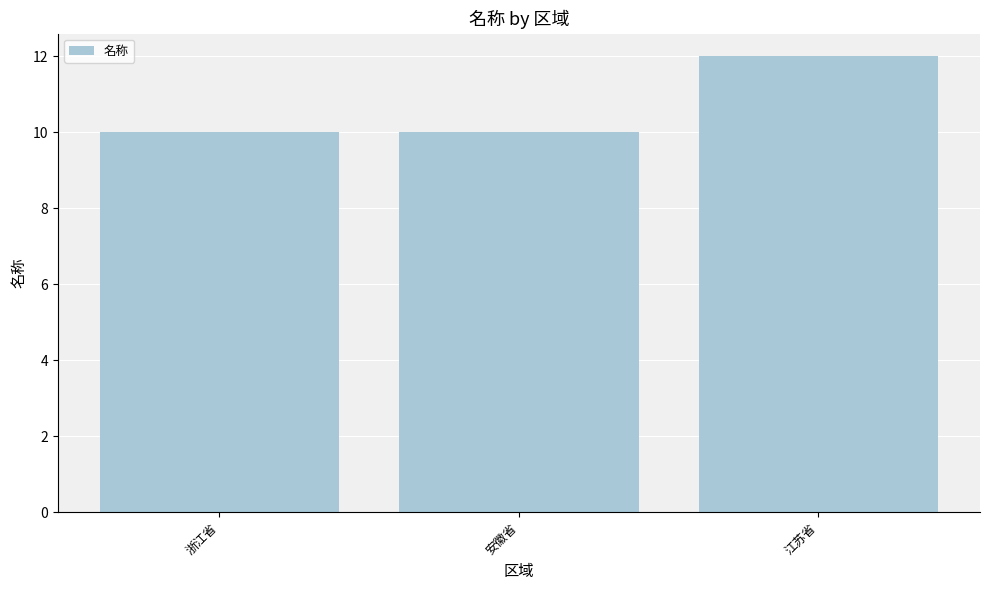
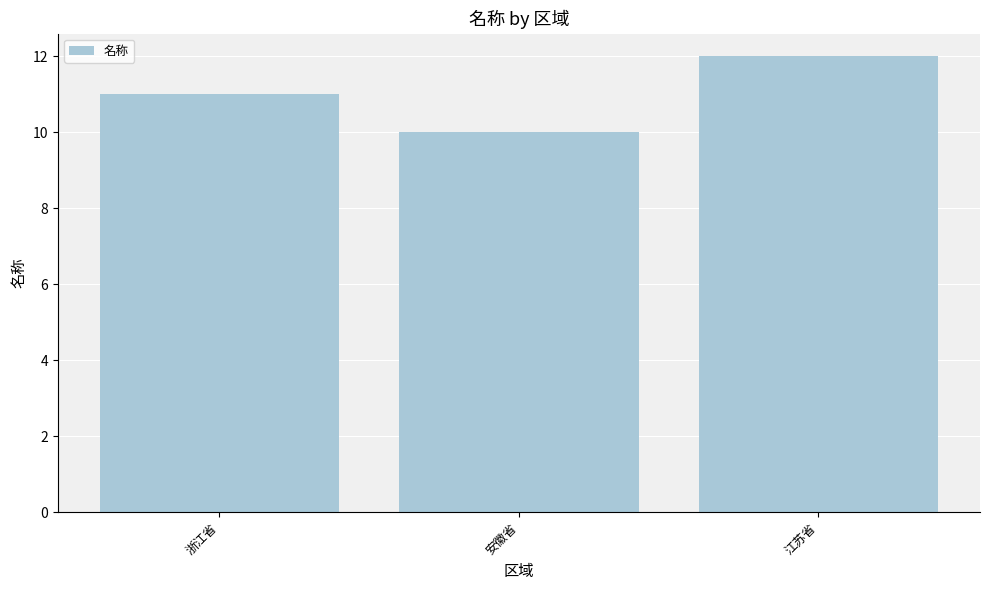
  {
-   "浙江省": 10,
+   "浙江省": 11,
    "安徽省": 10,
    "江苏省": 12
  }
